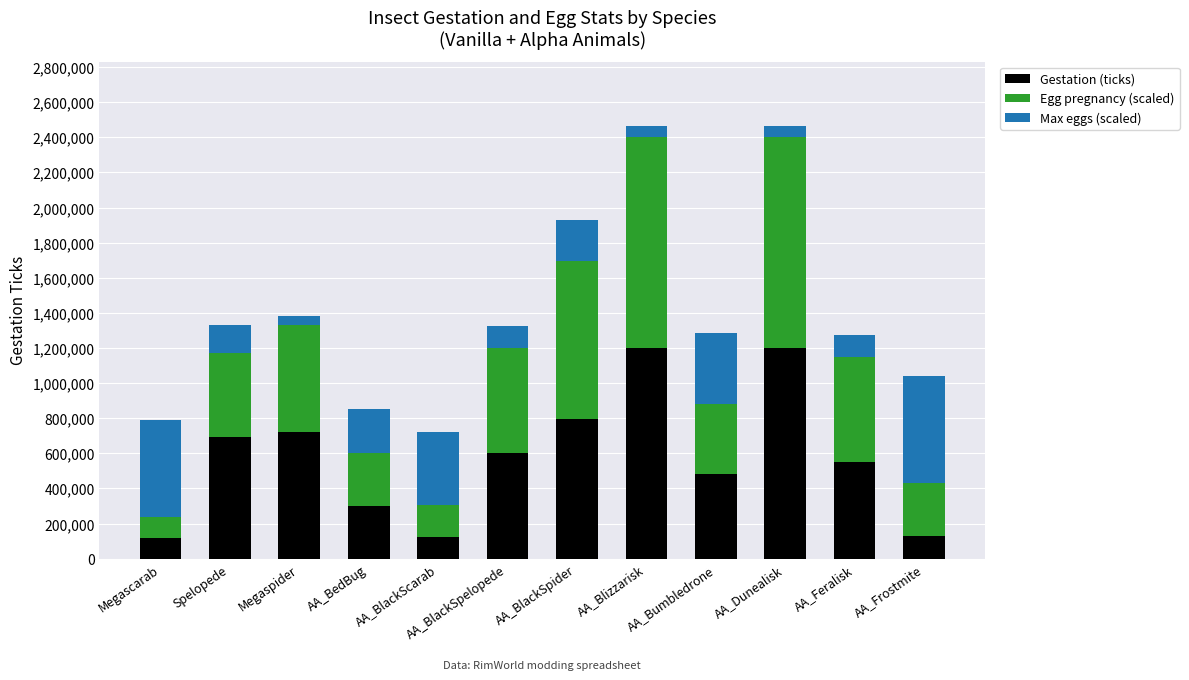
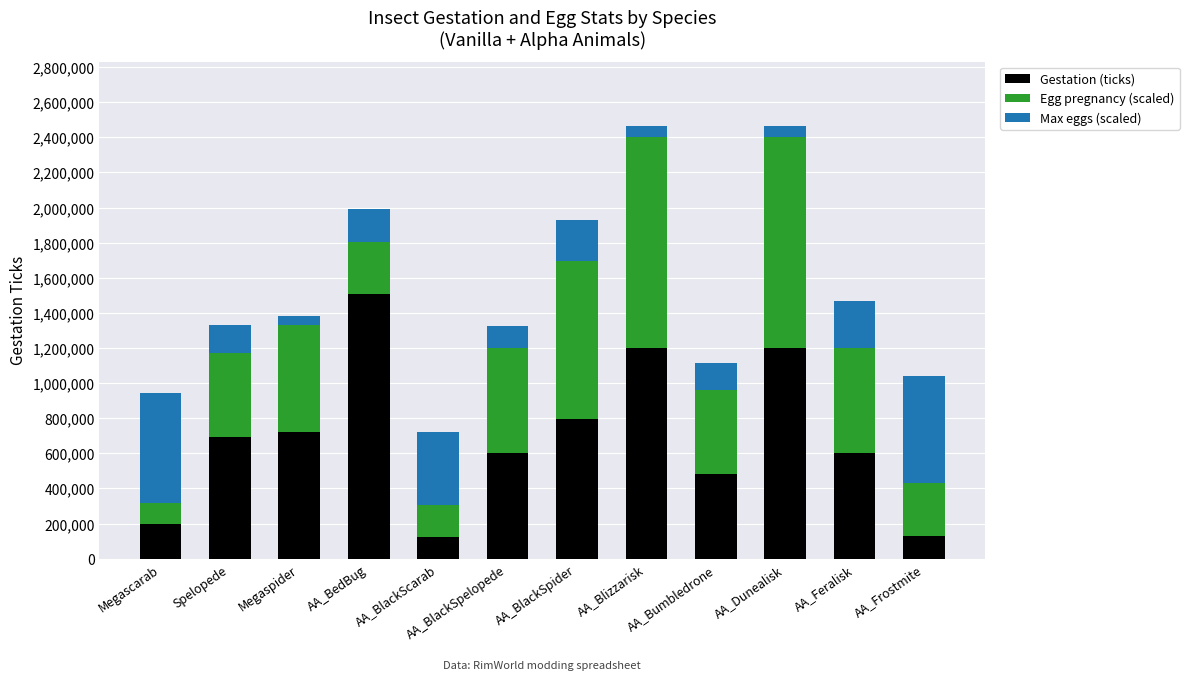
  {
    "Gestation (ticks)": {
-     "Megascarab": "120,000",
+     "Megascarab": "200,000",
      "Spelopede": "690,000",
      "Megaspider": "720,000",
-     "AA_BedBug": "300,000",
+     "AA_BedBug": "1,500,000",
      "AA_BlackScarab": "120,000",
      "AA_BlackSpelopede": "600,000",
      "AA_BlackSpider": "790,000",
      "AA_Blizzarisk": "1,200,000",
      "AA_Bumbledrone": "480,000",
      "AA_Dunealisk": "1,200,000",
-     "AA_Feralisk": "550,000",
+     "AA_Feralisk": "600,000",
      "AA_Frostmite": "130,000"
    },
    "Egg pregnancy (scaled)": {
      "Megascarab": "120,000",
      "Spelopede": "480,000",
      "Megaspider": "610,000",
      "AA_BedBug": "300,000",
      "AA_BlackScarab": "180,000",
      "AA_BlackSpelopede": "600,000",
      "AA_BlackSpider": "900,000",
      "AA_Blizzarisk": "1,200,000",
-     "AA_Bumbledrone": "400,000",
+     "AA_Bumbledrone": "480,000",
      "AA_Dunealisk": "1,200,000",
      "AA_Feralisk": "600,000",
      "AA_Frostmite": "300,000"
    },
    "Max eggs (scaled)": {
-     "Megascarab": "550,000",
+     "Megascarab": "630,000",
      "Spelopede": "160,000",
      "Megaspider": "50,000",
-     "AA_BedBug": "250,000",
+     "AA_BedBug": "190,000",
      "AA_BlackScarab": "420,000",
      "AA_BlackSpelopede": "130,000",
      "AA_BlackSpider": "230,000",
      "AA_Blizzarisk": "60,000",
-     "AA_Bumbledrone": "400,000",
+     "AA_Bumbledrone": "160,000",
      "AA_Dunealisk": "60,000",
-     "AA_Feralisk": "130,000",
+     "AA_Feralisk": "270,000",
      "AA_Frostmite": "610,000"
    }
  }
